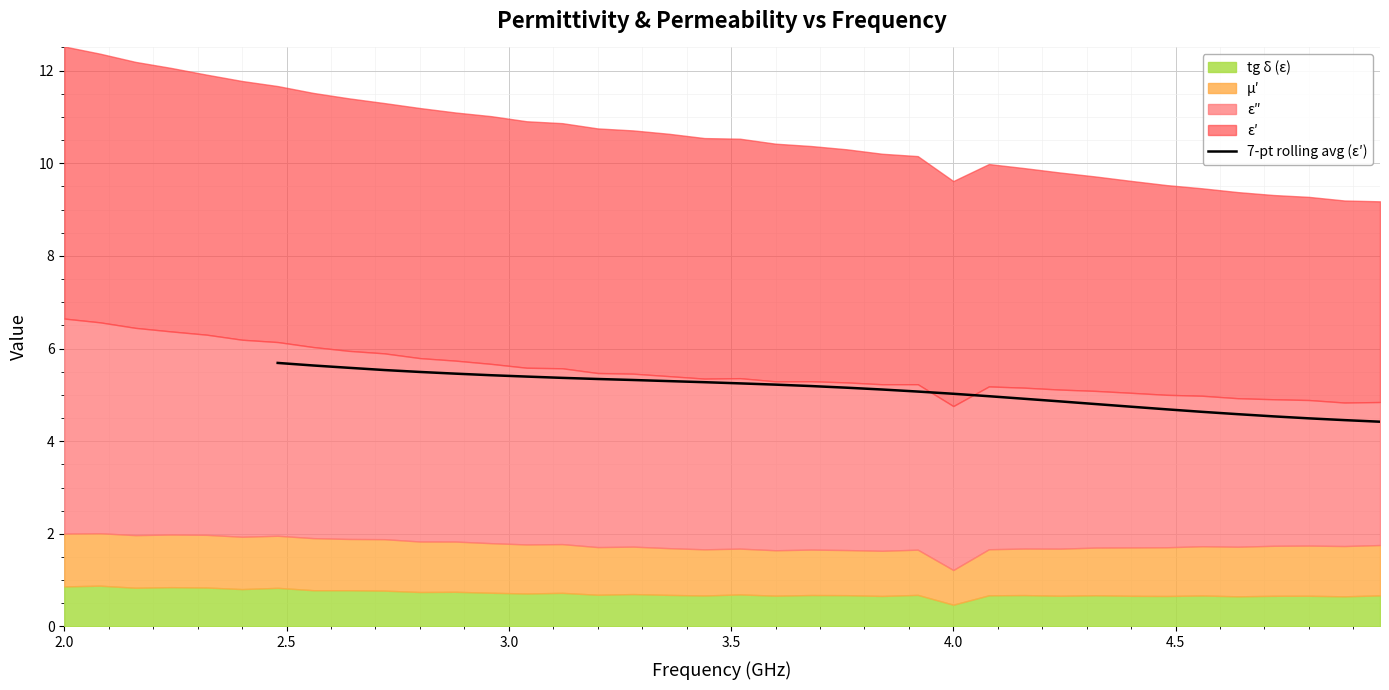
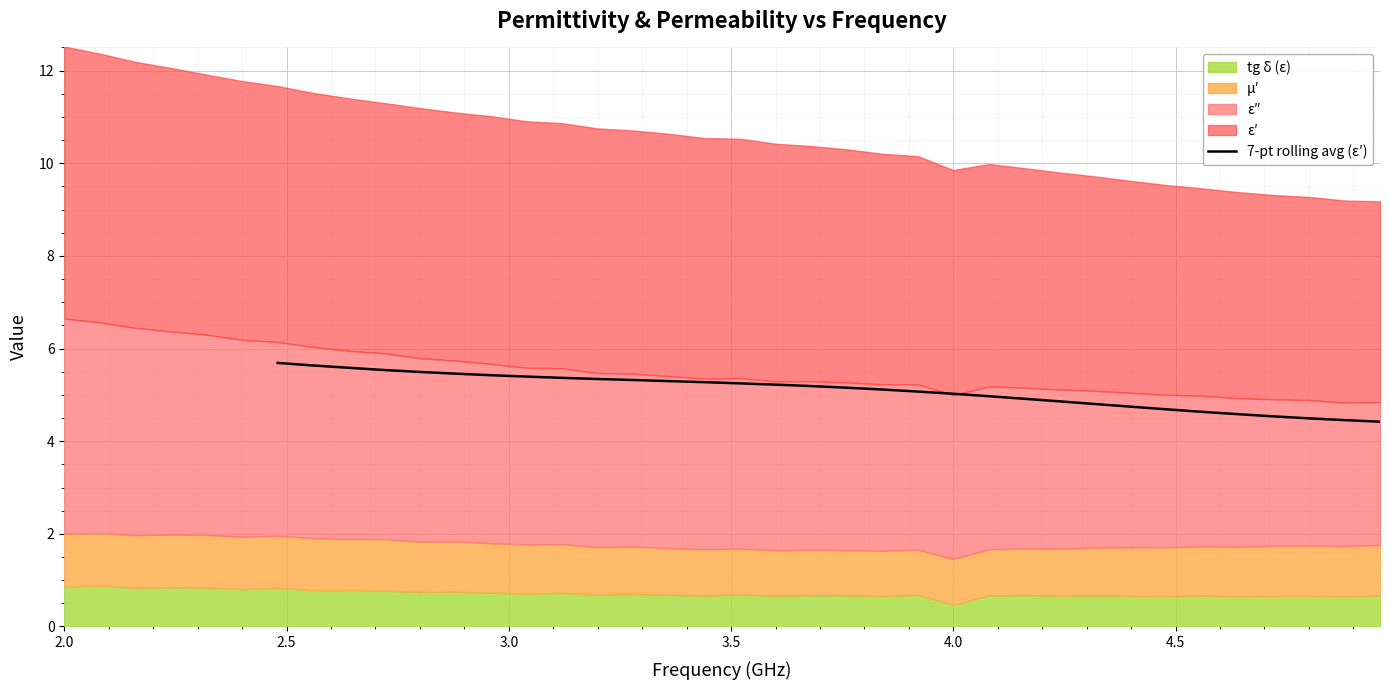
  {
    "tg δ (ε)": {
      "2.0": 0.9,
      "4.0": 0.5
    },
    "μ′": {
      "2.0": 1.1,
-     "4.0": 0.7
+     "4.0": 1.0
    }
  }
